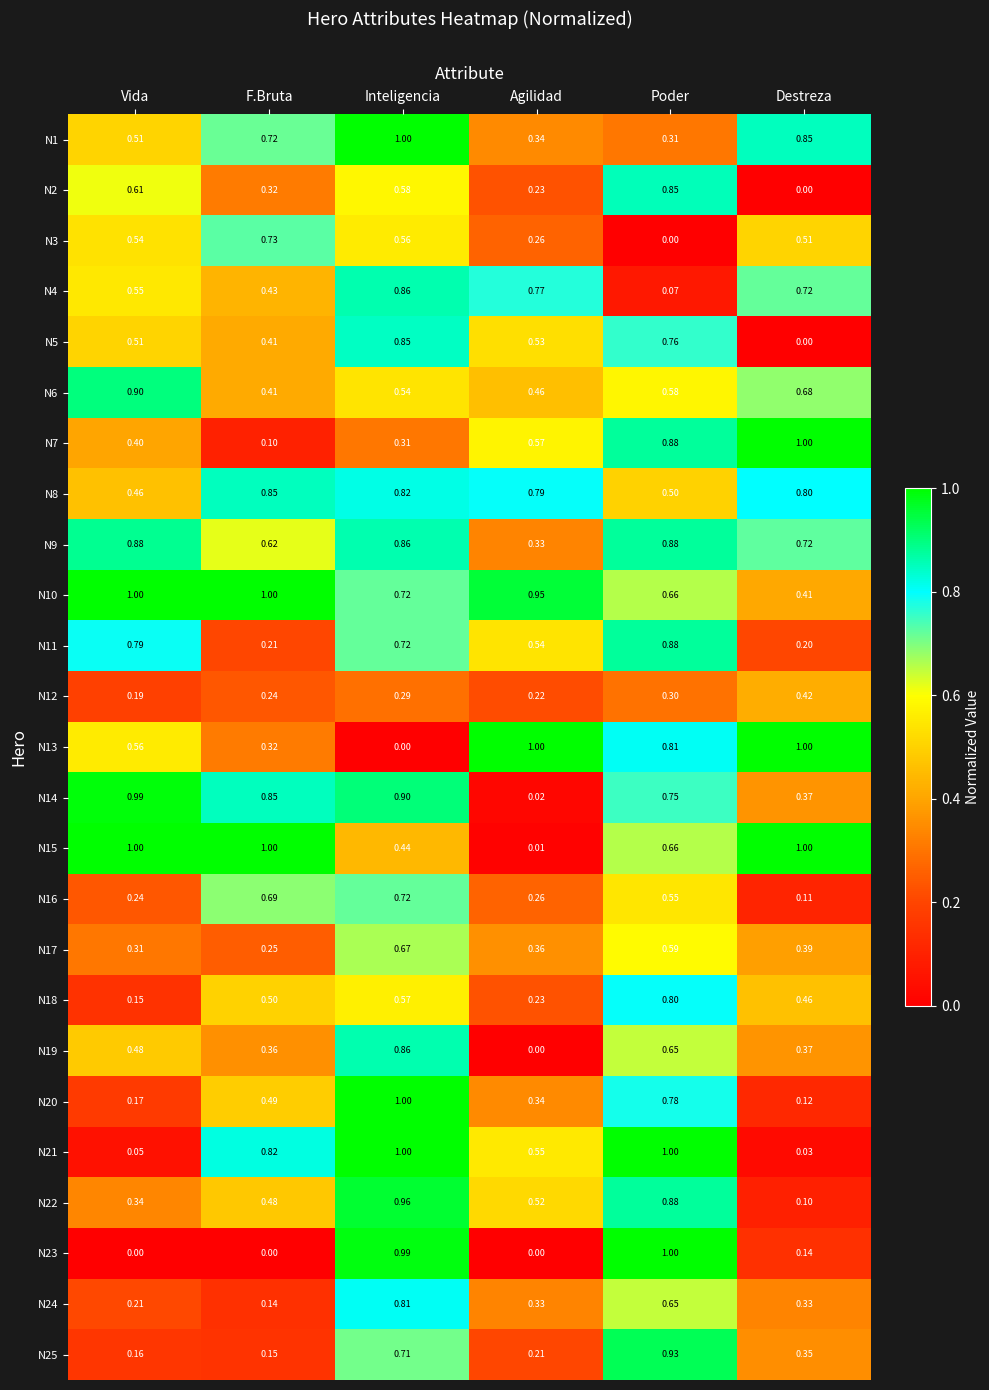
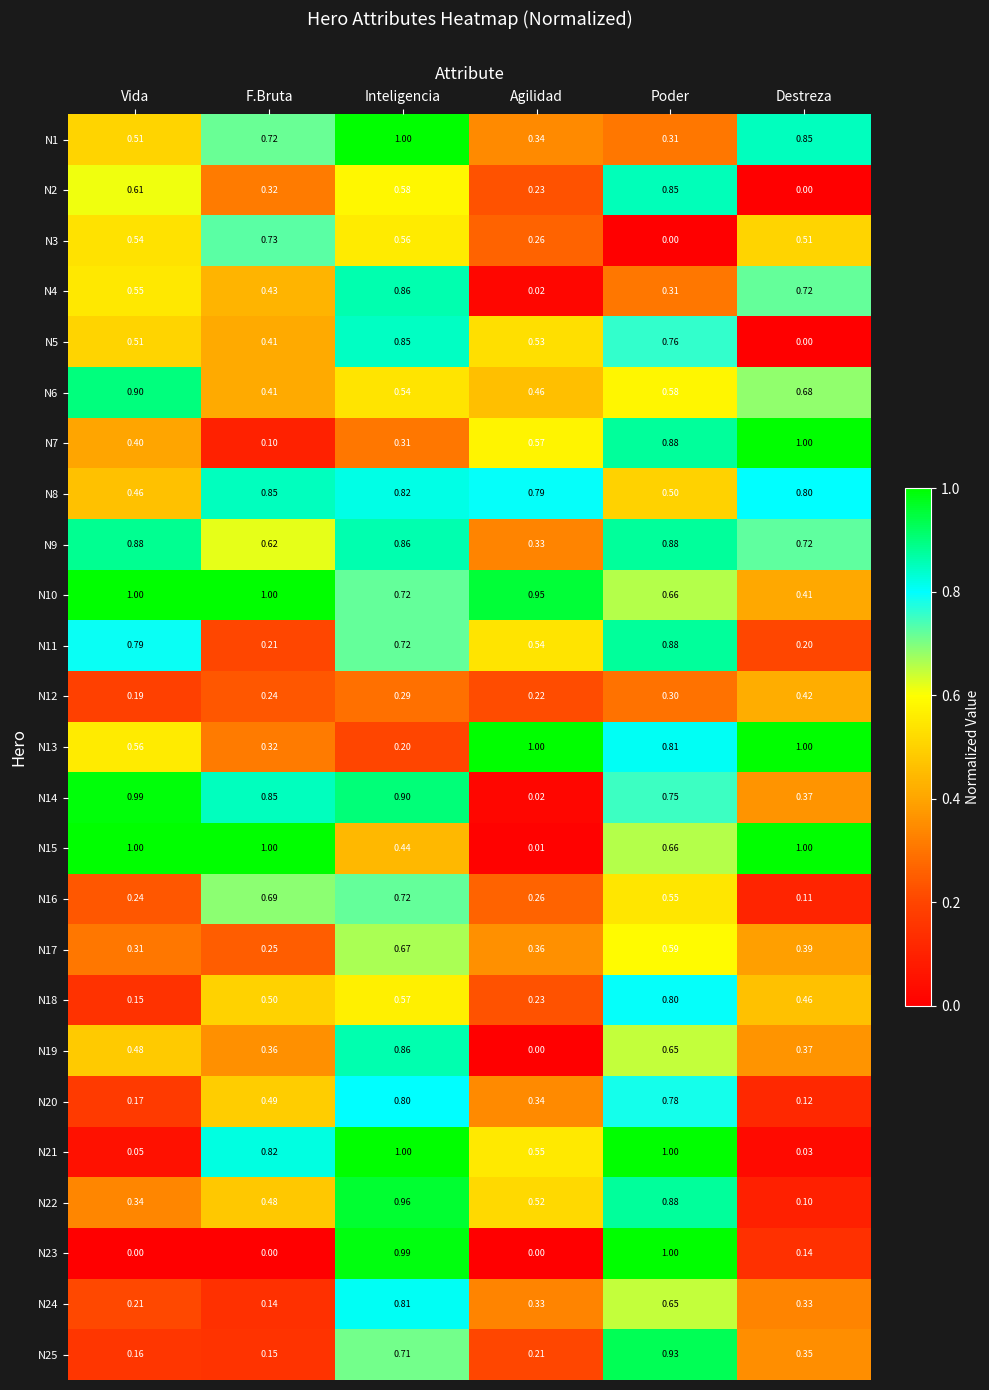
  {
    "N1": {
      "Vida": 0.51,
      "F.Bruta": 0.72,
      "Inteligencia": 1.00,
      "Agilidad": 0.34,
      "Poder": 0.31,
      "Destreza": 0.85
    },
    "N2": {
      "Vida": 0.61,
      "F.Bruta": 0.32,
      "Inteligencia": 0.58,
      "Agilidad": 0.23,
      "Poder": 0.85,
      "Destreza": 0.00
    },
    "N3": {
      "Vida": 0.54,
      "F.Bruta": 0.73,
      "Inteligencia": 0.56,
      "Agilidad": 0.26,
      "Poder": 0.00,
      "Destreza": 0.51
    },
    "N4": {
      "Vida": 0.55,
      "F.Bruta": 0.43,
      "Inteligencia": 0.86,
-     "Agilidad": 0.77,
-     "Poder": 0.07,
+     "Agilidad": 0.02,
+     "Poder": 0.31,
      "Destreza": 0.72
    },
    "N5": {
      "Vida": 0.51,
      "F.Bruta": 0.41,
      "Inteligencia": 0.85,
      "Agilidad": 0.53,
      "Poder": 0.76,
      "Destreza": 0.00
    },
    "N6": {
      "Vida": 0.90,
      "F.Bruta": 0.41,
      "Inteligencia": 0.54,
      "Agilidad": 0.46,
      "Poder": 0.58,
      "Destreza": 0.68
    },
    "N7": {
      "Vida": 0.40,
      "F.Bruta": 0.10,
      "Inteligencia": 0.31,
      "Agilidad": 0.57,
      "Poder": 0.88,
      "Destreza": 1.00
    },
    "N8": {
      "Vida": 0.46,
      "F.Bruta": 0.85,
      "Inteligencia": 0.82,
      "Agilidad": 0.79,
      "Poder": 0.50,
      "Destreza": 0.80
    },
    "N9": {
      "Vida": 0.88,
      "F.Bruta": 0.62,
      "Inteligencia": 0.86,
      "Agilidad": 0.33,
      "Poder": 0.88,
      "Destreza": 0.72
    },
    "N10": {
      "Vida": 1.00,
      "F.Bruta": 1.00,
      "Inteligencia": 0.72,
      "Agilidad": 0.95,
      "Poder": 0.66,
      "Destreza": 0.41
    },
    "N11": {
      "Vida": 0.79,
      "F.Bruta": 0.21,
      "Inteligencia": 0.72,
      "Agilidad": 0.54,
      "Poder": 0.88,
      "Destreza": 0.20
    },
    "N12": {
      "Vida": 0.19,
      "F.Bruta": 0.24,
      "Inteligencia": 0.29,
      "Agilidad": 0.22,
      "Poder": 0.30,
      "Destreza": 0.42
    },
    "N13": {
      "Vida": 0.56,
      "F.Bruta": 0.32,
-     "Inteligencia": 0.00,
+     "Inteligencia": 0.20,
      "Agilidad": 1.00,
      "Poder": 0.81,
      "Destreza": 1.00
    },
    "N14": {
      "Vida": 0.99,
      "F.Bruta": 0.85,
      "Inteligencia": 0.90,
      "Agilidad": 0.02,
      "Poder": 0.75,
      "Destreza": 0.37
    },
    "N15": {
      "Vida": 1.00,
      "F.Bruta": 1.00,
      "Inteligencia": 0.44,
      "Agilidad": 0.01,
      "Poder": 0.66,
      "Destreza": 1.00
    },
    "N16": {
      "Vida": 0.24,
      "F.Bruta": 0.69,
      "Inteligencia": 0.72,
      "Agilidad": 0.26,
      "Poder": 0.55,
      "Destreza": 0.11
    },
    "N17": {
      "Vida": 0.31,
      "F.Bruta": 0.25,
      "Inteligencia": 0.67,
      "Agilidad": 0.36,
      "Poder": 0.59,
      "Destreza": 0.39
    },
    "N18": {
      "Vida": 0.15,
      "F.Bruta": 0.50,
      "Inteligencia": 0.57,
      "Agilidad": 0.23,
      "Poder": 0.80,
      "Destreza": 0.46
    },
    "N19": {
      "Vida": 0.48,
      "F.Bruta": 0.36,
      "Inteligencia": 0.86,
      "Agilidad": 0.00,
      "Poder": 0.65,
      "Destreza": 0.37
    },
    "N20": {
      "Vida": 0.17,
      "F.Bruta": 0.49,
-     "Inteligencia": 1.00,
+     "Inteligencia": 0.80,
      "Agilidad": 0.34,
      "Poder": 0.78,
      "Destreza": 0.12
    },
    "N21": {
      "Vida": 0.05,
      "F.Bruta": 0.82,
      "Inteligencia": 1.00,
      "Agilidad": 0.55,
      "Poder": 1.00,
      "Destreza": 0.03
    },
    "N22": {
      "Vida": 0.34,
      "F.Bruta": 0.48,
      "Inteligencia": 0.96,
      "Agilidad": 0.52,
      "Poder": 0.88,
      "Destreza": 0.10
    },
    "N23": {
      "Vida": 0.00,
      "F.Bruta": 0.00,
      "Inteligencia": 0.99,
      "Agilidad": 0.00,
      "Poder": 1.00,
      "Destreza": 0.14
    },
    "N24": {
      "Vida": 0.21,
      "F.Bruta": 0.14,
      "Inteligencia": 0.81,
      "Agilidad": 0.33,
      "Poder": 0.65,
      "Destreza": 0.33
    },
    "N25": {
      "Vida": 0.16,
      "F.Bruta": 0.15,
      "Inteligencia": 0.71,
      "Agilidad": 0.21,
      "Poder": 0.93,
      "Destreza": 0.35
    }
  }
